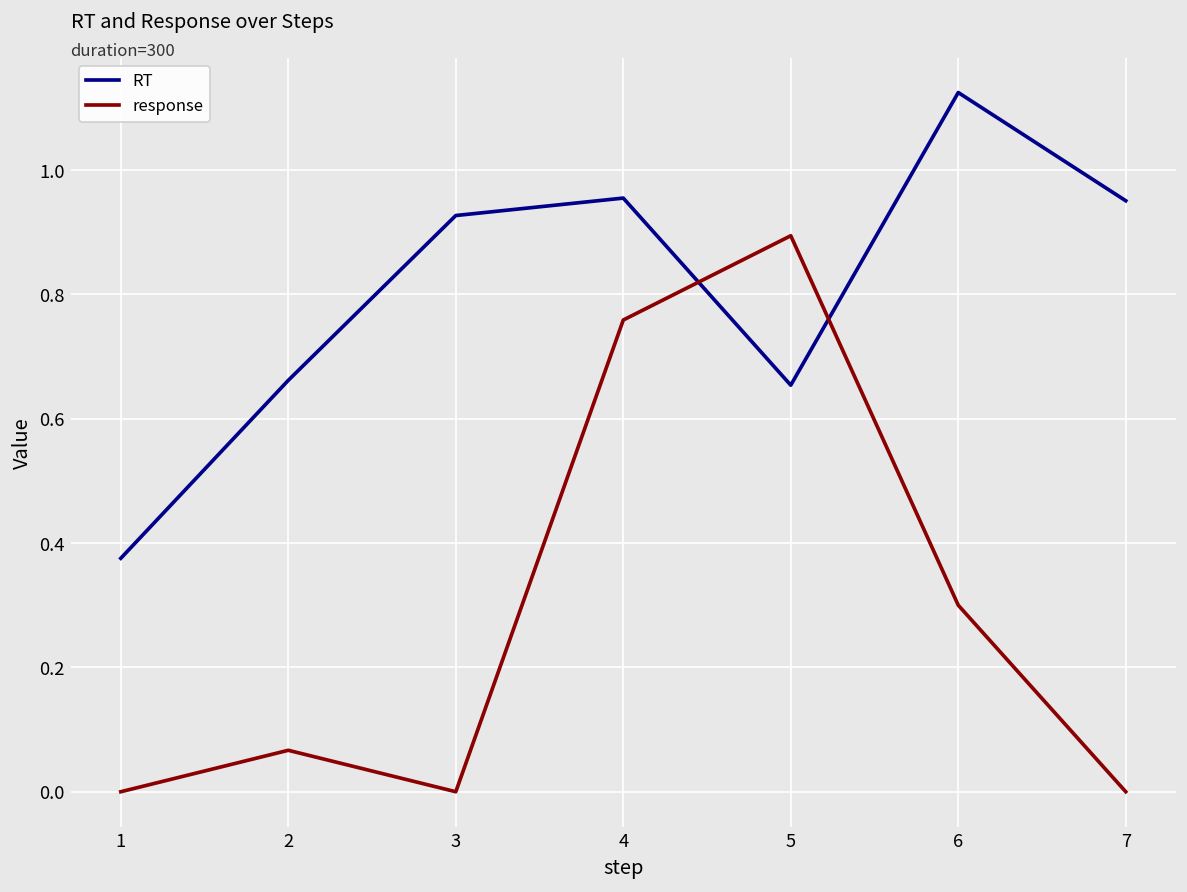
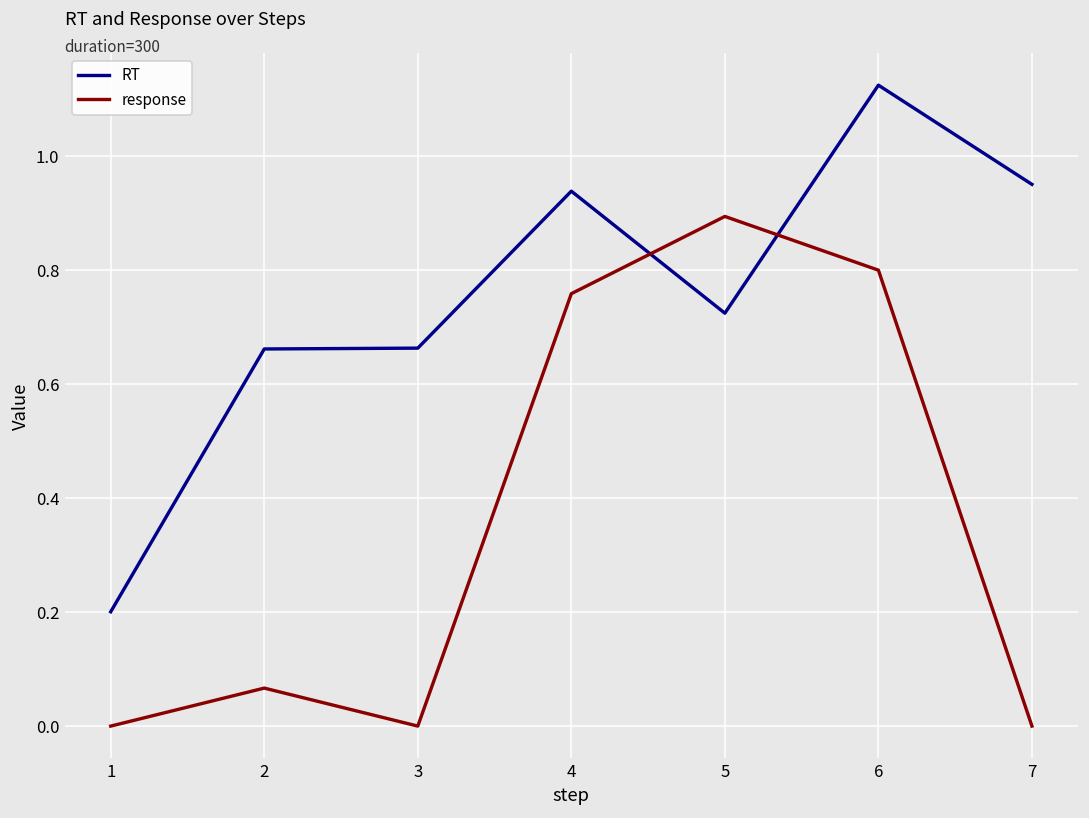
  {
    "RT": {
-     "1": 0.38,
+     "1": 0.20,
      "2": 0.66,
-     "3": 0.93,
-     "4": 0.95,
-     "5": 0.65,
+     "3": 0.66,
+     "4": 0.94,
+     "5": 0.72,
      "6": 1.12,
      "7": 0.95
    },
    "response": {
      "1": 0.0,
      "2": 0.07,
      "3": 0.0,
      "4": 0.76,
      "5": 0.89,
-     "6": 0.3,
+     "6": 0.8,
      "7": 0.0
    }
  }
